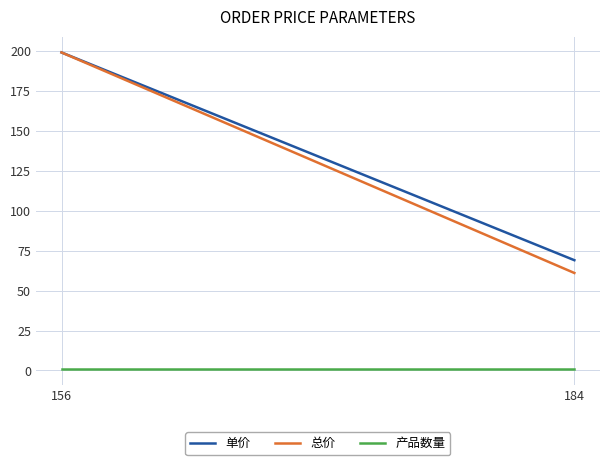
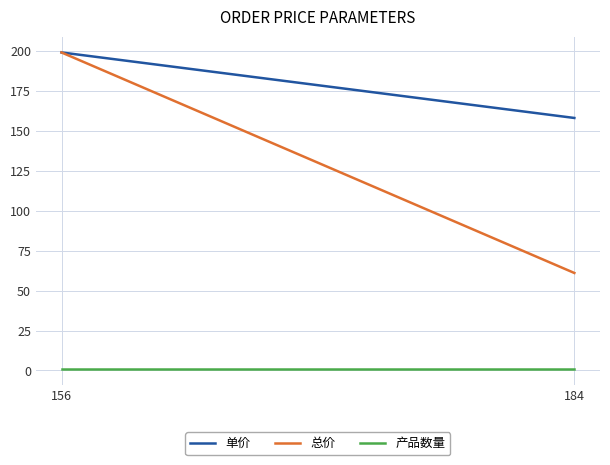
  {
    "单价": {
-     "184": 69
+     "184": 158
    },
    "总价": {
      "184": 61
    },
    "产品数量": {
      "156": 1,
      "184": 1
    }
  }
